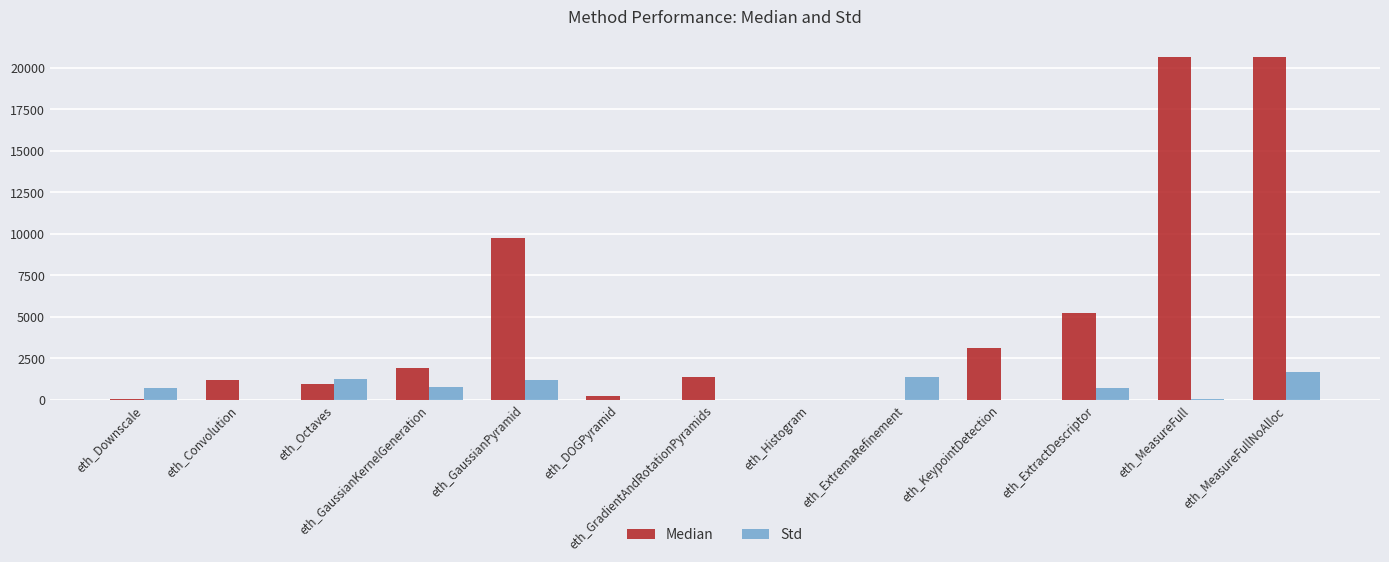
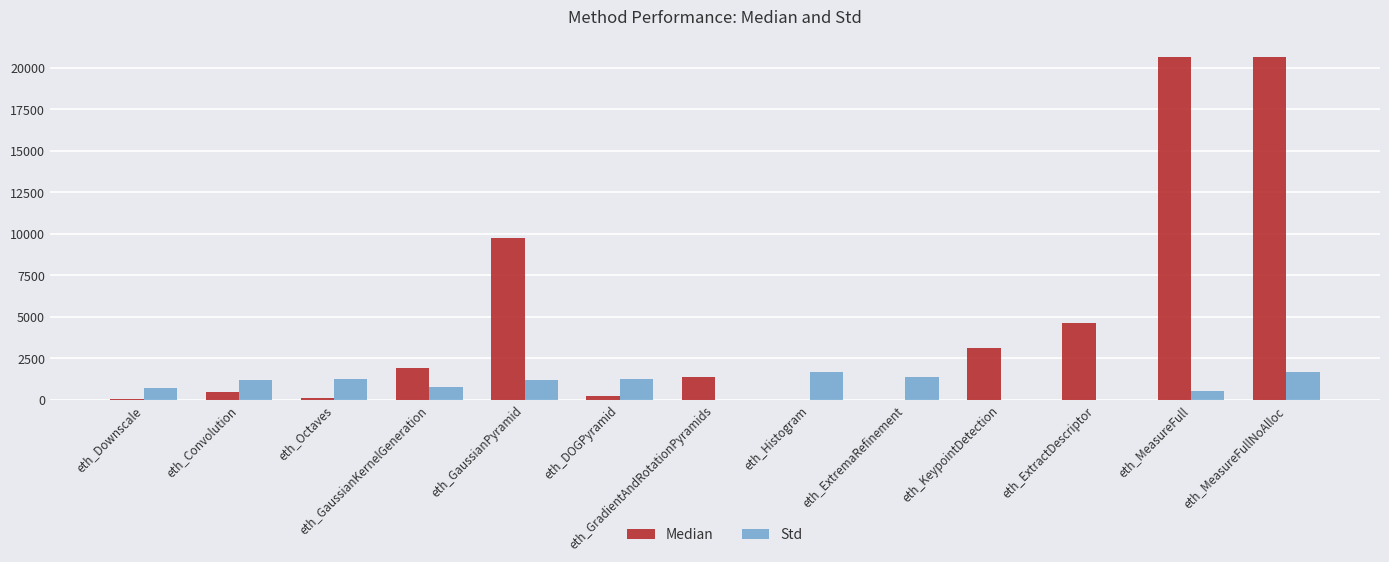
  {
    "Median": {
-     "eth_Convolution": 1200,
-     "eth_Octaves": 900,
+     "eth_Convolution": 500,
+     "eth_Octaves": 100,
      "eth_GaussianKernelGeneration": 1900,
      "eth_GaussianPyramid": 9700,
      "eth_DOGPyramid": 300,
      "eth_GradientAndRotationPyramids": 1400,
      "eth_ExtremaRefinement": 0,
      "eth_KeypointDetection": 3100,
-     "eth_ExtractDescriptor": 5200,
+     "eth_ExtractDescriptor": 4700,
      "eth_MeasureFull": 20700,
      "eth_MeasureFullNoAlloc": 20700
    },
    "Std": {
      "eth_Downscale": 700,
-     "eth_Convolution": 0,
+     "eth_Convolution": 1200,
      "eth_Octaves": 1200,
      "eth_GaussianKernelGeneration": 700,
      "eth_GaussianPyramid": 1200,
-     "eth_DOGPyramid": 0,
-     "eth_Histogram": 0,
+     "eth_DOGPyramid": 1200,
+     "eth_Histogram": 1700,
      "eth_ExtremaRefinement": 1400,
-     "eth_ExtractDescriptor": 700,
-     "eth_MeasureFull": 0,
+     "eth_ExtractDescriptor": 0,
+     "eth_MeasureFull": 500,
      "eth_MeasureFullNoAlloc": 1700
    }
  }
